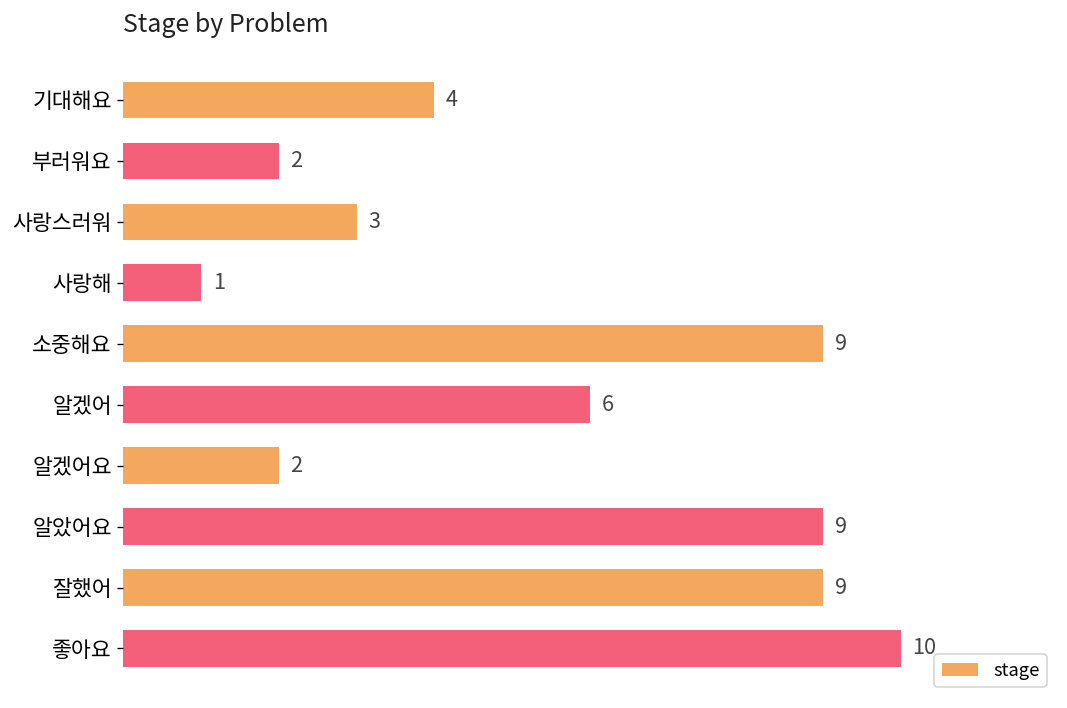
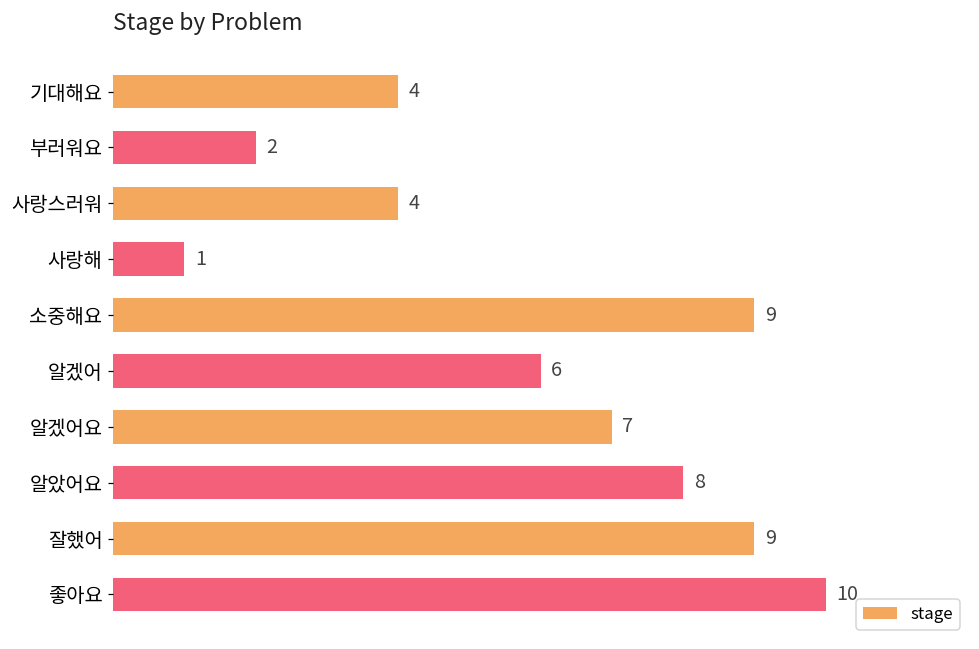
  {
    "기대해요": 4,
    "부러워요": 2,
-   "사랑스러워": 3,
+   "사랑스러워": 4,
    "사랑해": 1,
    "소중해요": 9,
    "알겠어": 6,
-   "알겠어요": 2,
-   "알았어요": 9,
+   "알겠어요": 7,
+   "알았어요": 8,
    "잘했어": 9
  }
